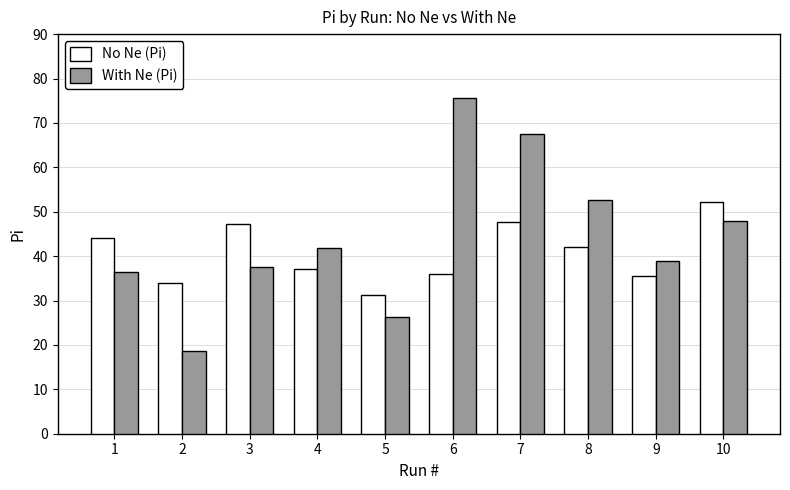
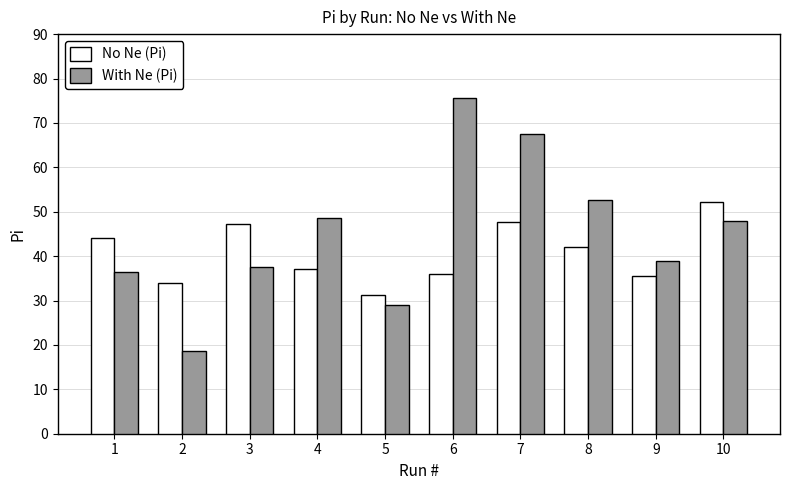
  {
    "No Ne (Pi)": {
      "1": 44,
      "2": 34,
      "3": 47,
      "4": 37,
      "5": 31,
      "6": 36,
      "7": 48,
      "8": 42,
      "9": 35,
      "10": 52
    },
    "With Ne (Pi)": {
      "1": 36,
      "2": 19,
      "3": 38,
-     "4": 42,
-     "5": 26,
+     "4": 49,
+     "5": 29,
      "6": 76,
      "7": 67,
      "8": 53,
      "9": 39,
      "10": 48
    }
  }
